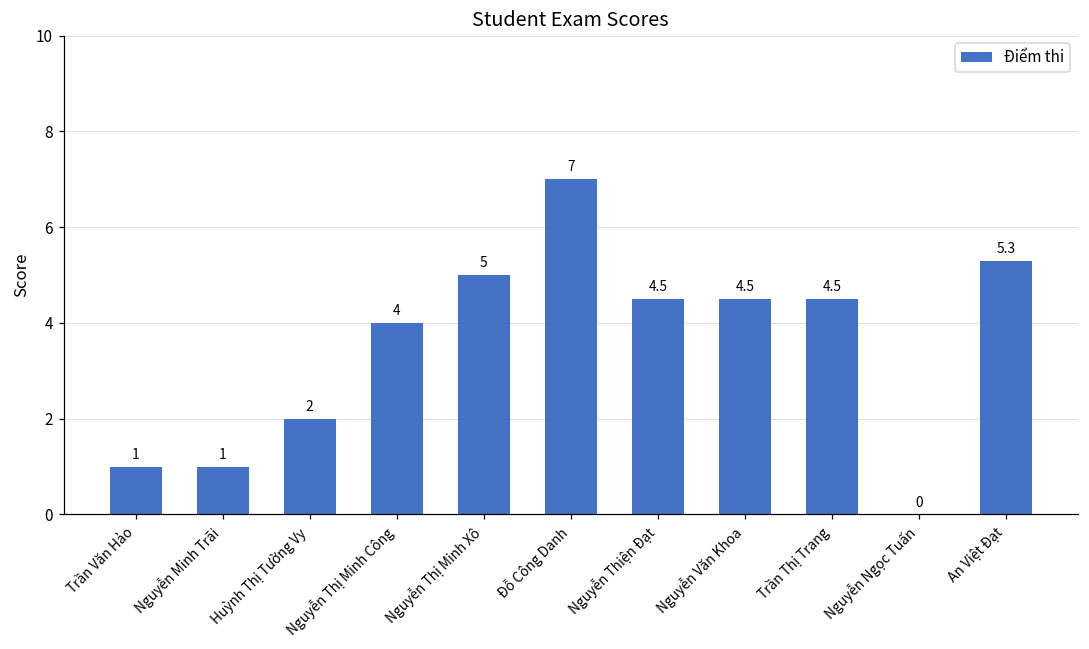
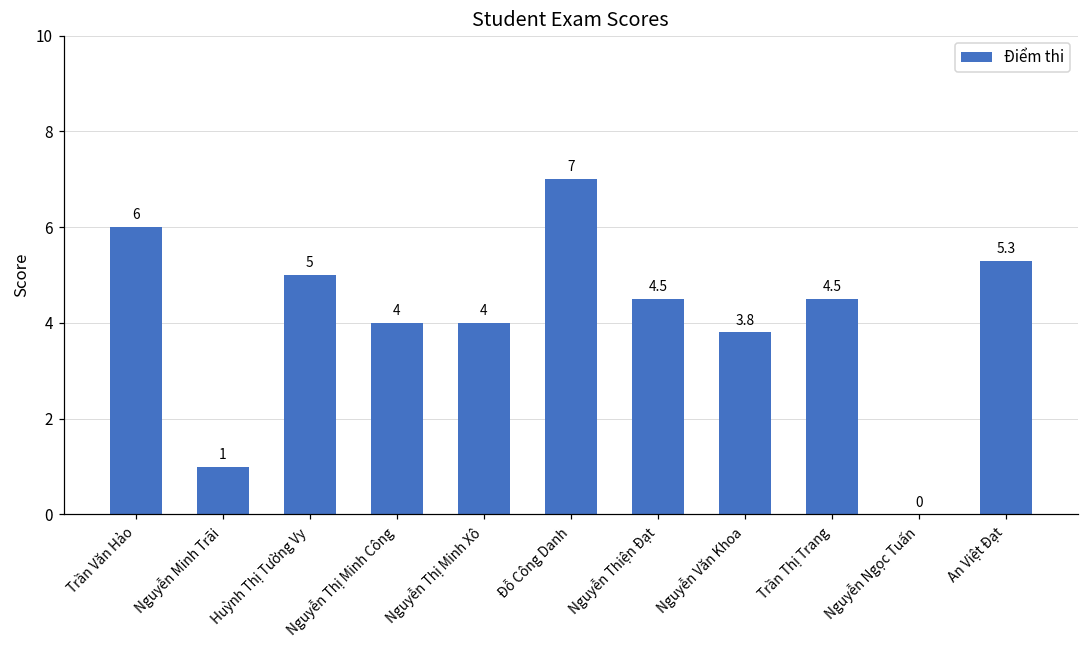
  {
-   "Trần Văn Hảo": 1,
+   "Trần Văn Hảo": 6,
    "Nguyễn Minh Trãi": 1,
-   "Huỳnh Thị Tường Vy": 2,
+   "Huỳnh Thị Tường Vy": 5,
    "Nguyễn Thị Minh Công": 4,
-   "Nguyễn Thị Minh Xô": 5,
+   "Nguyễn Thị Minh Xô": 4,
    "Đỗ Công Danh": 7,
    "Nguyễn Thiện Đạt": 4.5,
-   "Nguyễn Văn Khoa": 4.5,
+   "Nguyễn Văn Khoa": 3.8,
    "Trần Thị Trang": 4.5,
    "Nguyễn Ngọc Tuấn": 0,
    "An Việt Đạt": 5.3
  }
